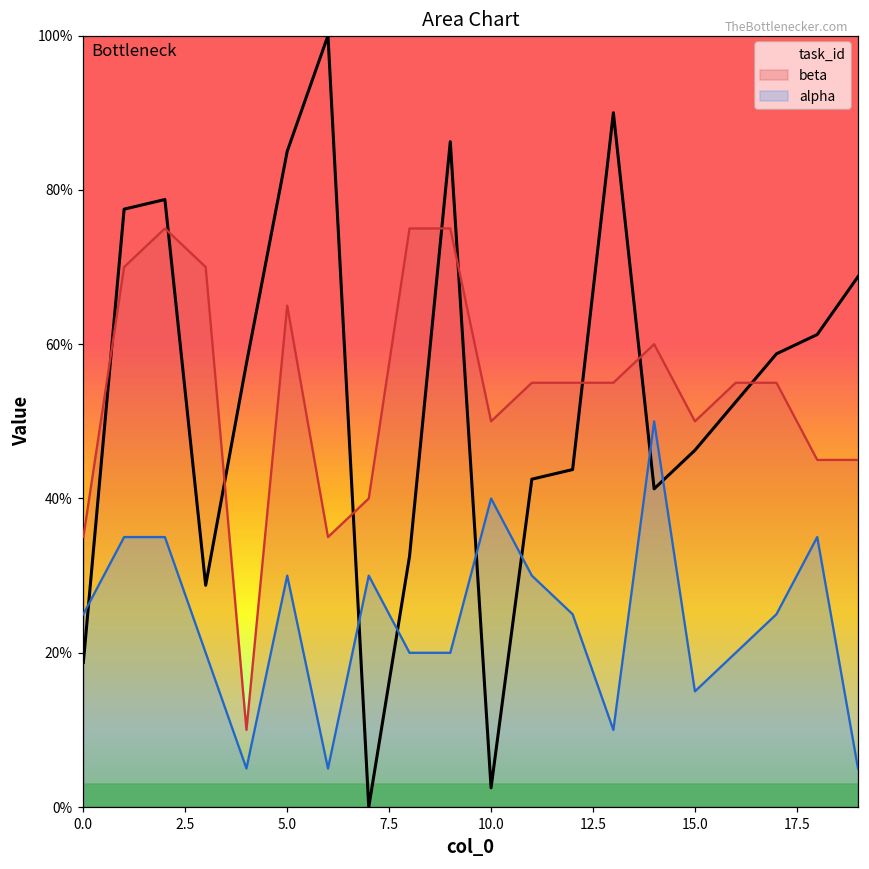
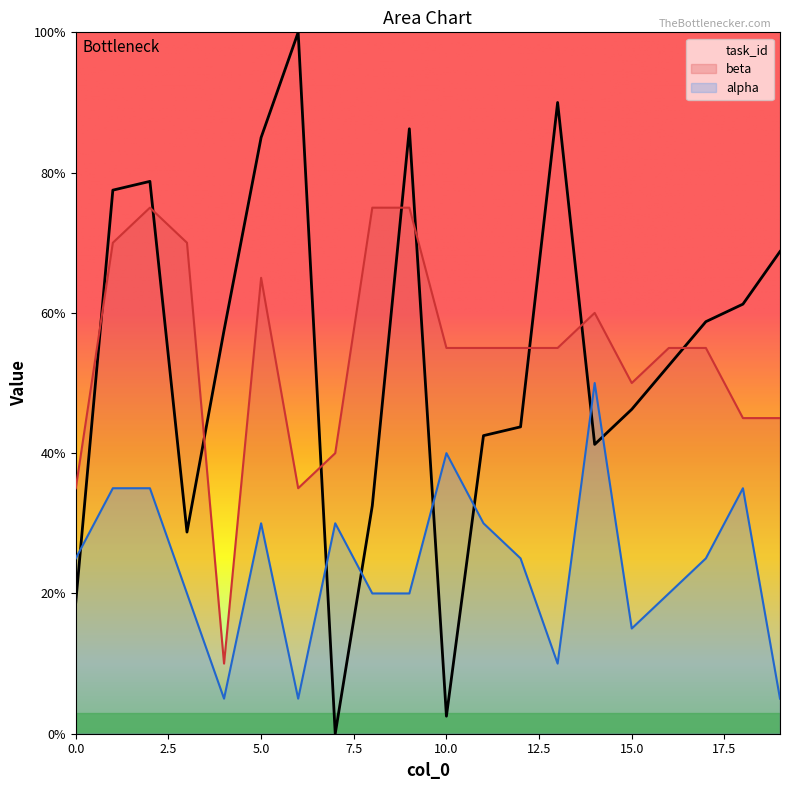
  {
    "task_id": {
      "0.0": "19%",
      "5.0": "85%",
      "15.0": "46%"
    },
    "beta": {
      "0.0": "35%",
      "5.0": "65%",
-     "10.0": "50%",
+     "10.0": "55%",
      "15.0": "50%"
    },
    "alpha": {
      "0.0": "25%",
      "5.0": "30%",
      "10.0": "40%",
      "15.0": "15%"
    }
  }
